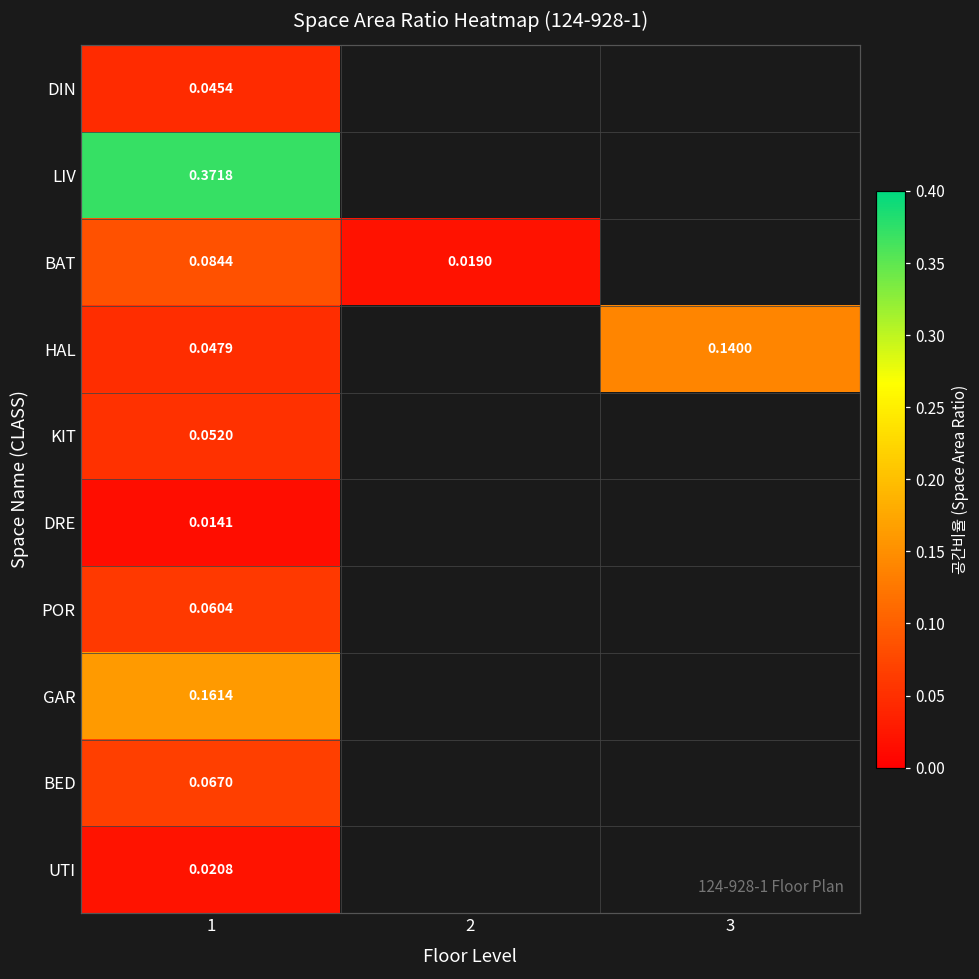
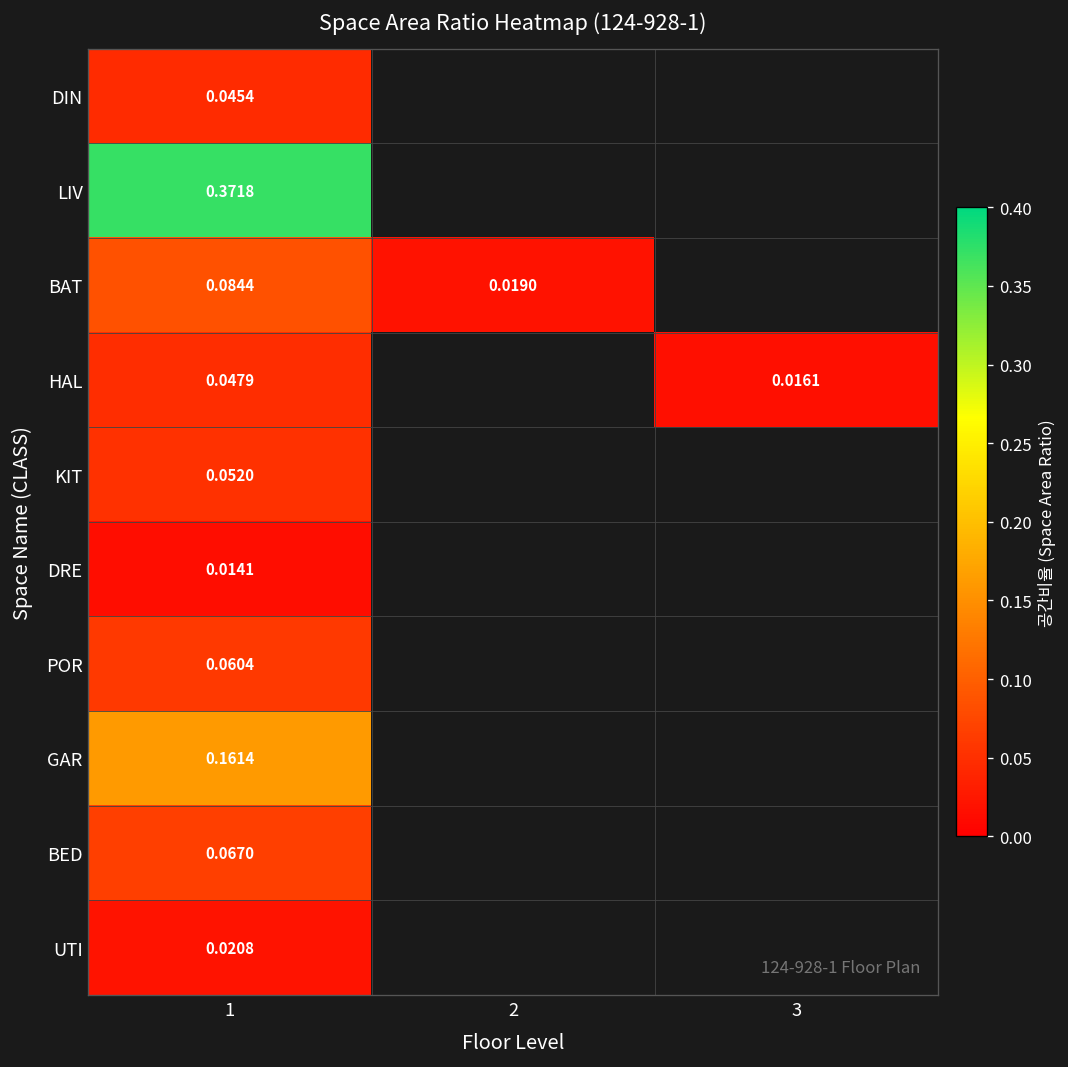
  {
    "DIN": {
      "1": 0.0454
    },
    "LIV": {
      "1": 0.3718
    },
    "BAT": {
      "1": 0.0844,
      "2": 0.0190
    },
    "HAL": {
      "1": 0.0479,
-     "3": 0.1400
+     "3": 0.0161
    },
    "KIT": {
      "1": 0.0520
    },
    "DRE": {
      "1": 0.0141
    },
    "POR": {
      "1": 0.0604
    },
    "GAR": {
      "1": 0.1614
    },
    "BED": {
      "1": 0.0670
    },
    "UTI": {
      "1": 0.0208
    }
  }
